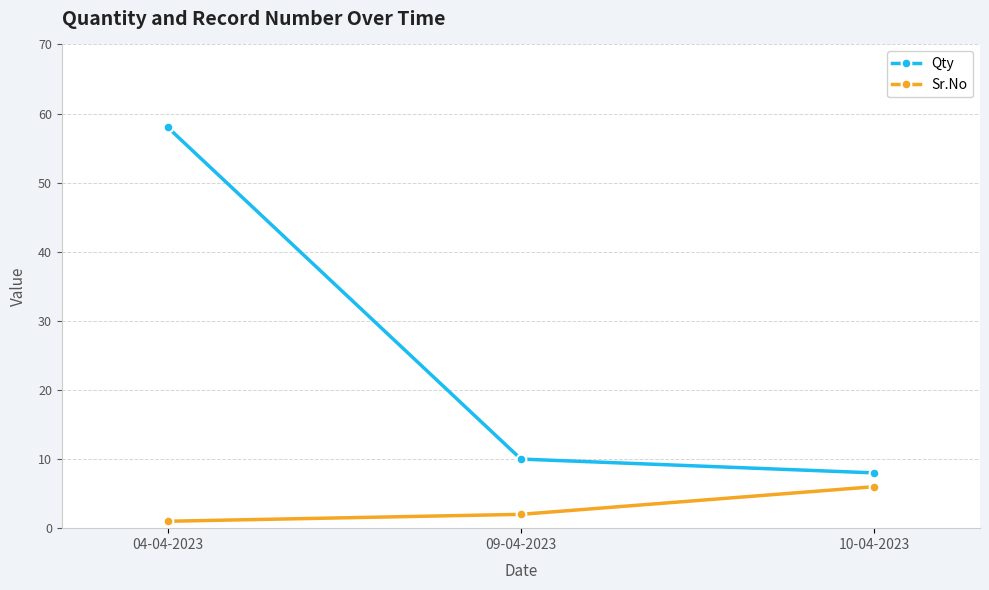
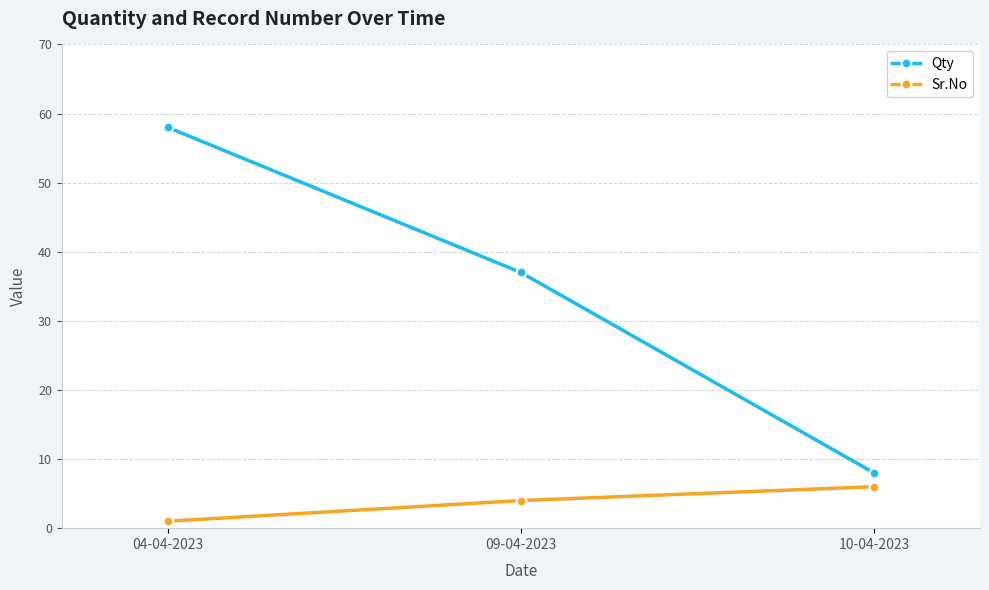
  {
    "Qty": {
      "04-04-2023": 58,
-     "09-04-2023": 10,
+     "09-04-2023": 37,
      "10-04-2023": 8
    },
    "Sr.No": {
      "04-04-2023": 1,
-     "09-04-2023": 2,
+     "09-04-2023": 4,
      "10-04-2023": 6
    }
  }
